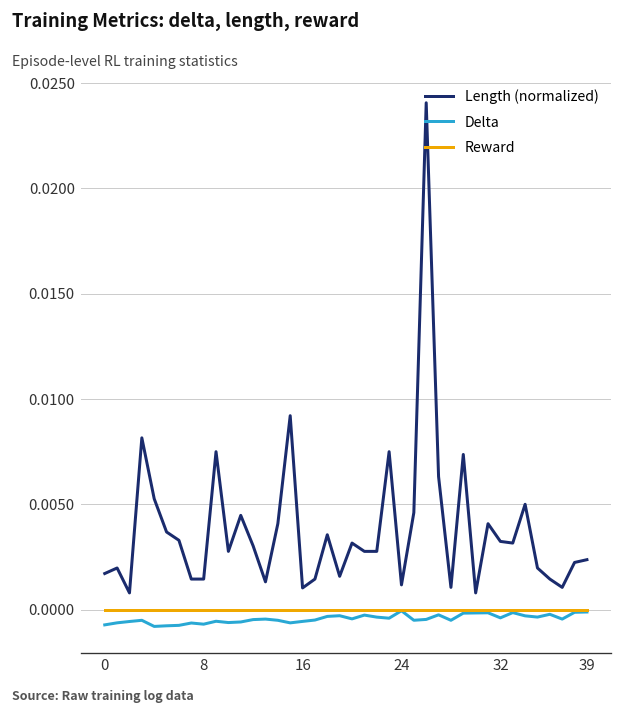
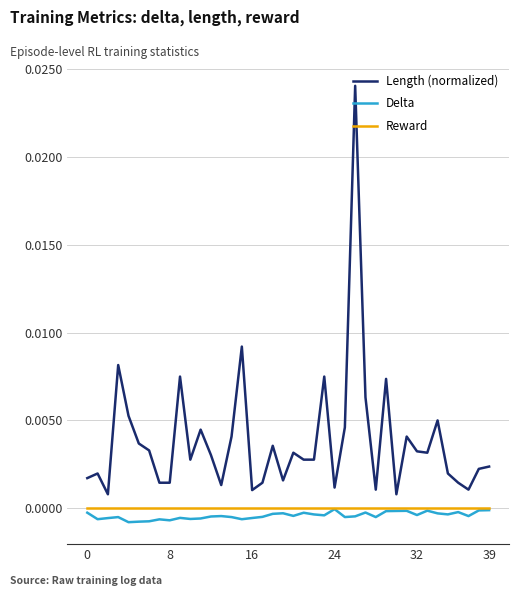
  {
    "Length (normalized)": {
      "0": 0.0017,
      "8": 0.0014,
      "16": 0.0010,
      "24": 0.0012,
      "32": 0.0032,
      "39": 0.0024
    },
    "Delta": {
-     "0": -0.0007,
+     "0": -0.0003,
      "8": -0.0007,
      "16": -0.0006,
      "32": -0.0004
    },
    "Reward": {
      "0": 0.0000,
      "8": 0.0000,
      "16": 0.0000,
      "32": 0.0000
    }
  }
